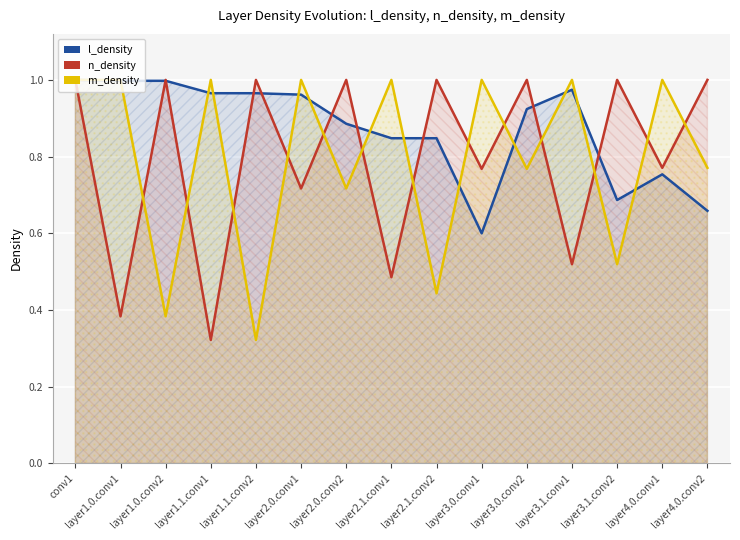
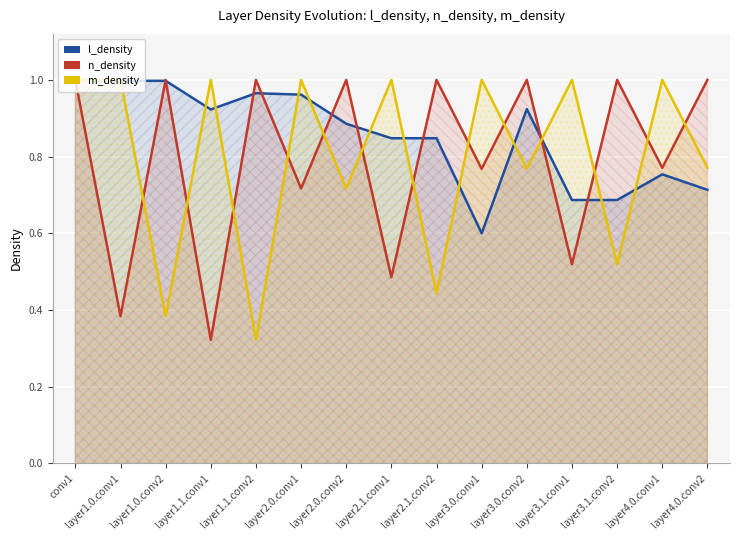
  {
    "l_density": {
-     "layer1.1.conv1": 0.97,
+     "layer1.1.conv1": 0.92,
      "layer1.1.conv2": 0.97,
      "layer2.0.conv1": 0.96,
      "layer2.0.conv2": 0.89,
      "layer2.1.conv1": 0.85,
      "layer2.1.conv2": 0.85,
      "layer3.0.conv1": 0.60,
      "layer3.0.conv2": 0.92,
-     "layer3.1.conv1": 0.97,
+     "layer3.1.conv1": 0.69,
      "layer3.1.conv2": 0.69,
      "layer4.0.conv1": 0.75,
-     "layer4.0.conv2": 0.66
+     "layer4.0.conv2": 0.71
    },
    "n_density": {
      "layer1.0.conv1": 0.38,
      "layer1.1.conv1": 0.32,
      "layer1.1.conv2": 1.00,
      "layer2.0.conv1": 0.72,
      "layer2.0.conv2": 1.00,
      "layer2.1.conv1": 0.49,
      "layer2.1.conv2": 1.00,
      "layer3.0.conv1": 0.77,
      "layer3.0.conv2": 1.00,
      "layer3.1.conv1": 0.52,
      "layer3.1.conv2": 1.00,
      "layer4.0.conv1": 0.77,
      "layer4.0.conv2": 1.00
    },
    "m_density": {
      "layer1.0.conv2": 0.38,
      "layer1.1.conv1": 1.00,
      "layer1.1.conv2": 0.32,
      "layer2.0.conv1": 1.00,
      "layer2.0.conv2": 0.72,
      "layer2.1.conv1": 1.00,
      "layer2.1.conv2": 0.44,
      "layer3.0.conv1": 1.00,
      "layer3.0.conv2": 0.77,
      "layer3.1.conv1": 1.00,
      "layer3.1.conv2": 0.52,
      "layer4.0.conv1": 1.00,
      "layer4.0.conv2": 0.77
    }
  }
